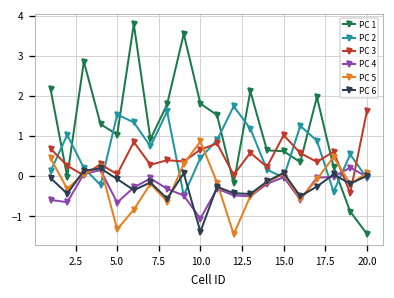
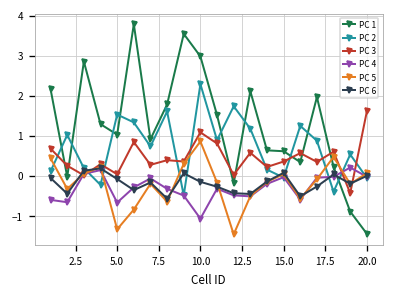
  {
    "PC 1": {
      "5.0": 1.0,
-     "10.0": 1.8,
+     "10.0": 3.0,
      "15.0": 0.6,
      "20.0": -1.4
    },
    "PC 2": {
      "5.0": 1.5,
-     "10.0": 0.4
+     "10.0": 2.3
    },
    "PC 3": {
      "5.0": 0.0,
-     "10.0": 0.7,
-     "15.0": 1.0,
+     "10.0": 1.1,
+     "15.0": 0.4,
      "20.0": 1.6
    },
    "PC 4": {
      "5.0": -0.7,
      "10.0": -1.1
    },
    "PC 5": {
      "5.0": -1.3,
      "10.0": 0.9
    },
    "PC 6": {
      "5.0": -0.1,
-     "10.0": -1.4
+     "10.0": -0.1
    }
  }
